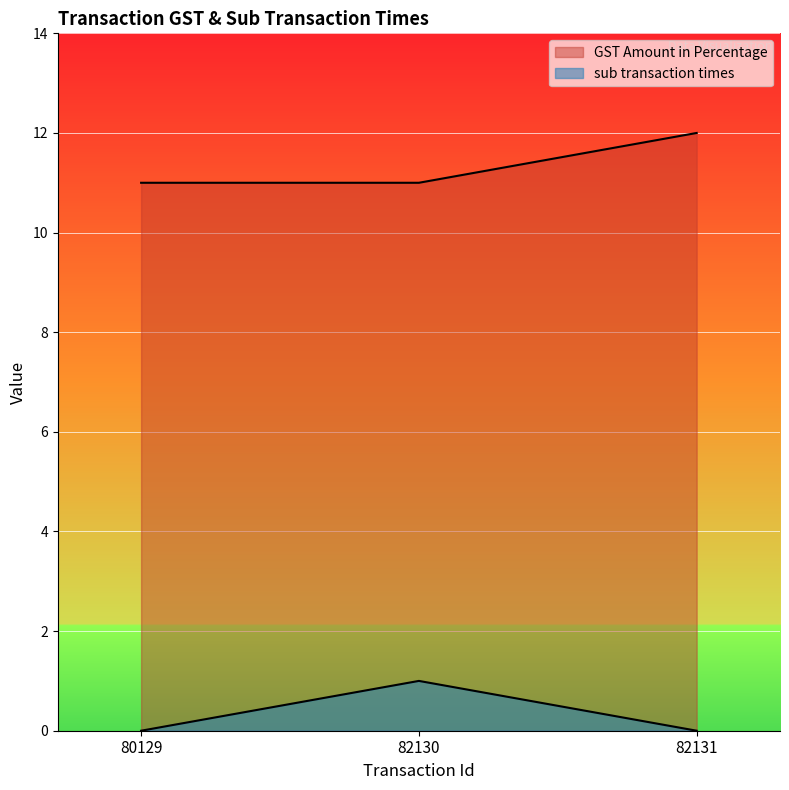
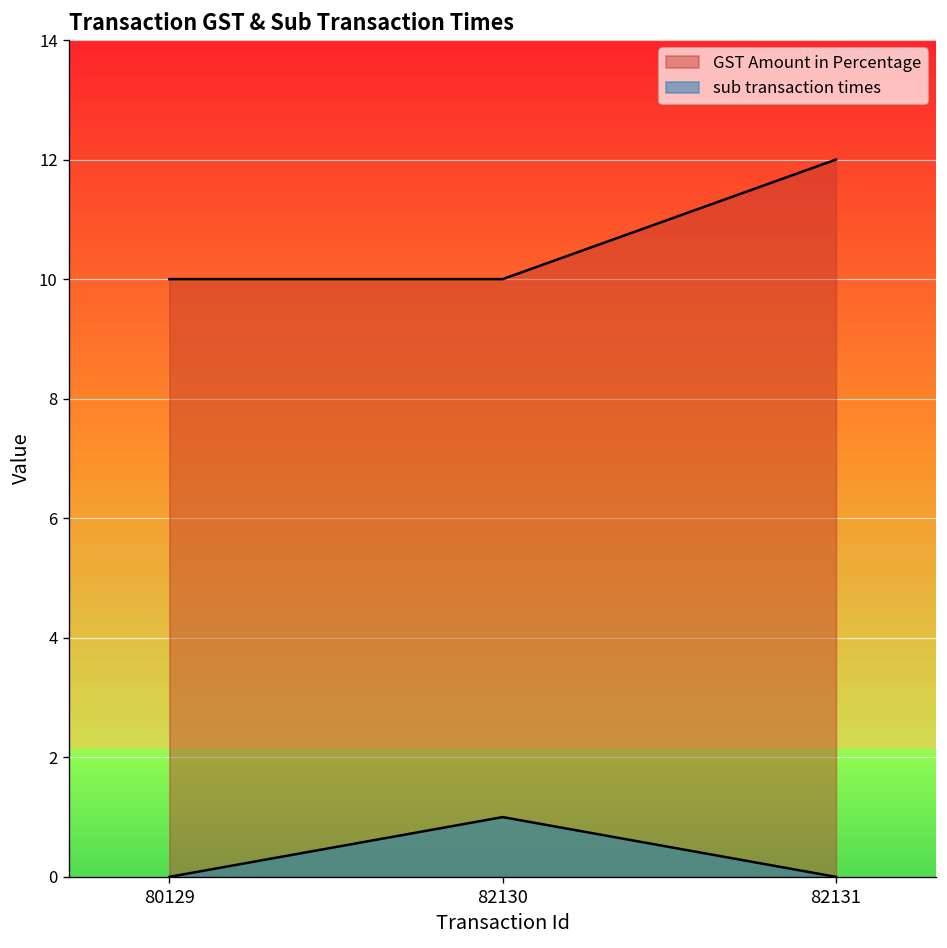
  {
    "GST Amount in Percentage": {
-     "80129": 11,
-     "82130": 11,
+     "80129": 10,
+     "82130": 10,
      "82131": 12
    },
    "sub transaction times": {
      "80129": 0,
      "82130": 1,
      "82131": 0
    }
  }
